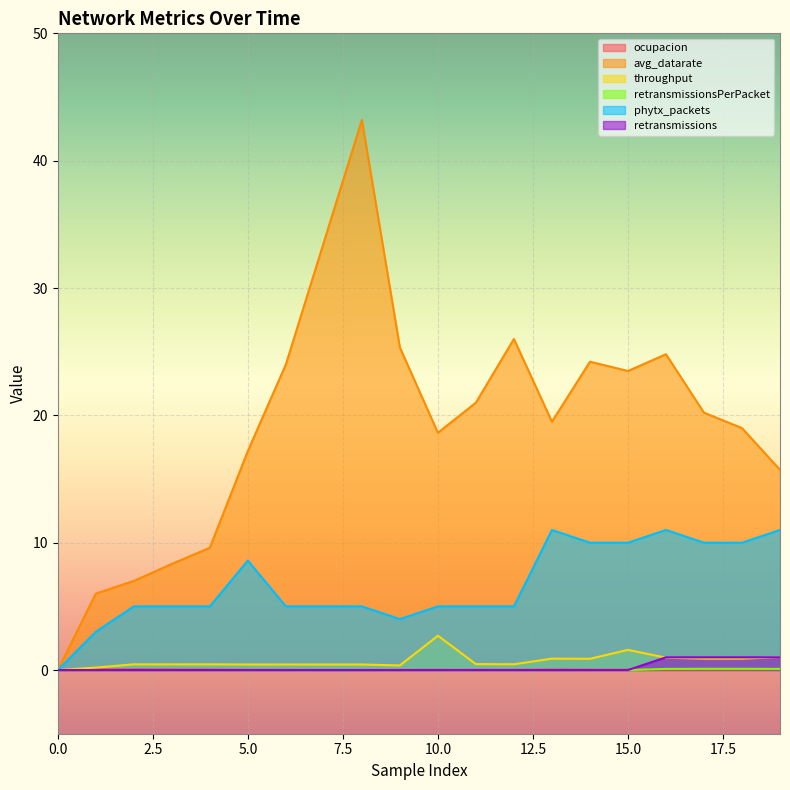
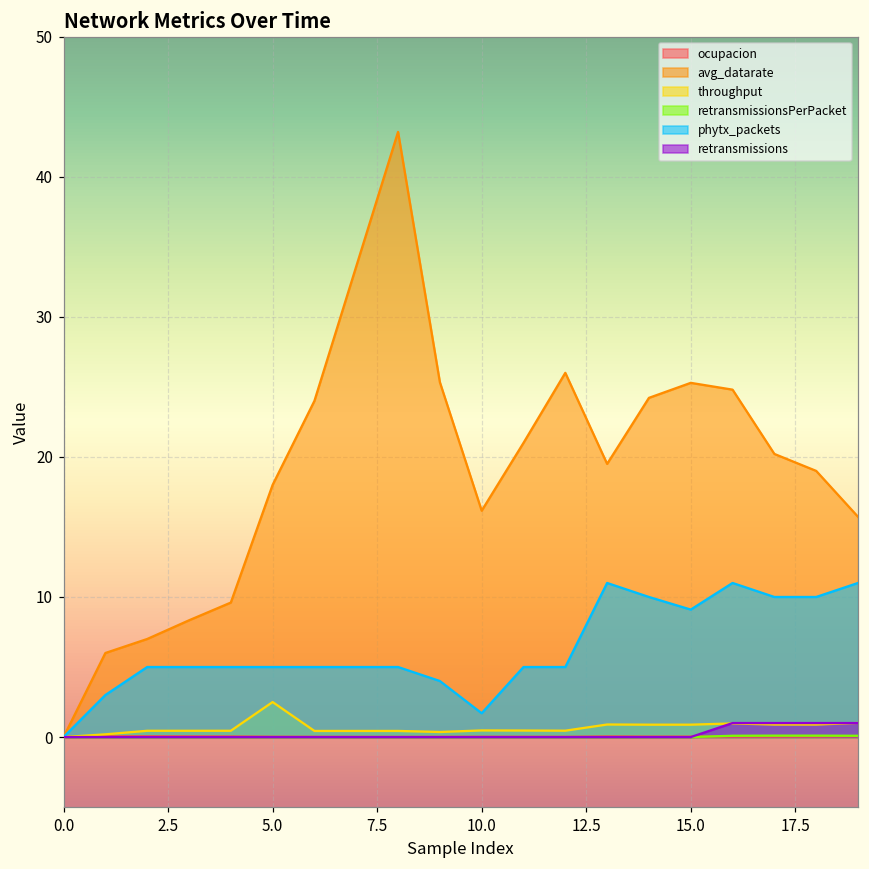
  {
    "avg_datarate": {
-     "5.0": 17.2,
-     "10.0": 18.6,
-     "15.0": 23.5
+     "5.0": 18.0,
+     "10.0": 16.2,
+     "15.0": 25.3
    },
    "throughput": {
-     "5.0": 0.4,
-     "10.0": 2.7,
-     "15.0": 1.6
+     "5.0": 2.5,
+     "10.0": 0.5,
+     "15.0": 0.9
    },
    "phytx_packets": {
-     "5.0": 8.6,
-     "10.0": 5.0,
-     "15.0": 10.0
+     "5.0": 5.0,
+     "10.0": 1.7,
+     "15.0": 9.1
    }
  }
